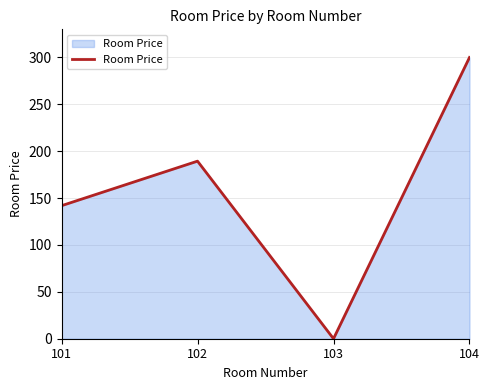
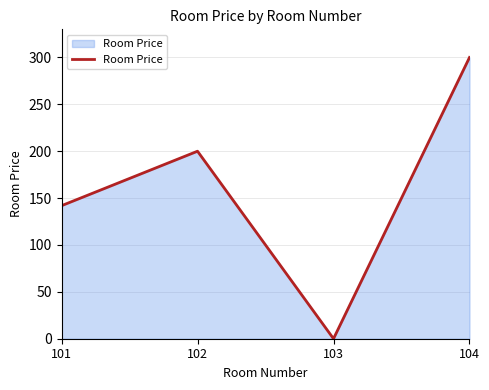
  {
    "101": 140,
-   "102": 190,
+   "102": 200,
    "103": 0,
    "104": 300
  }
